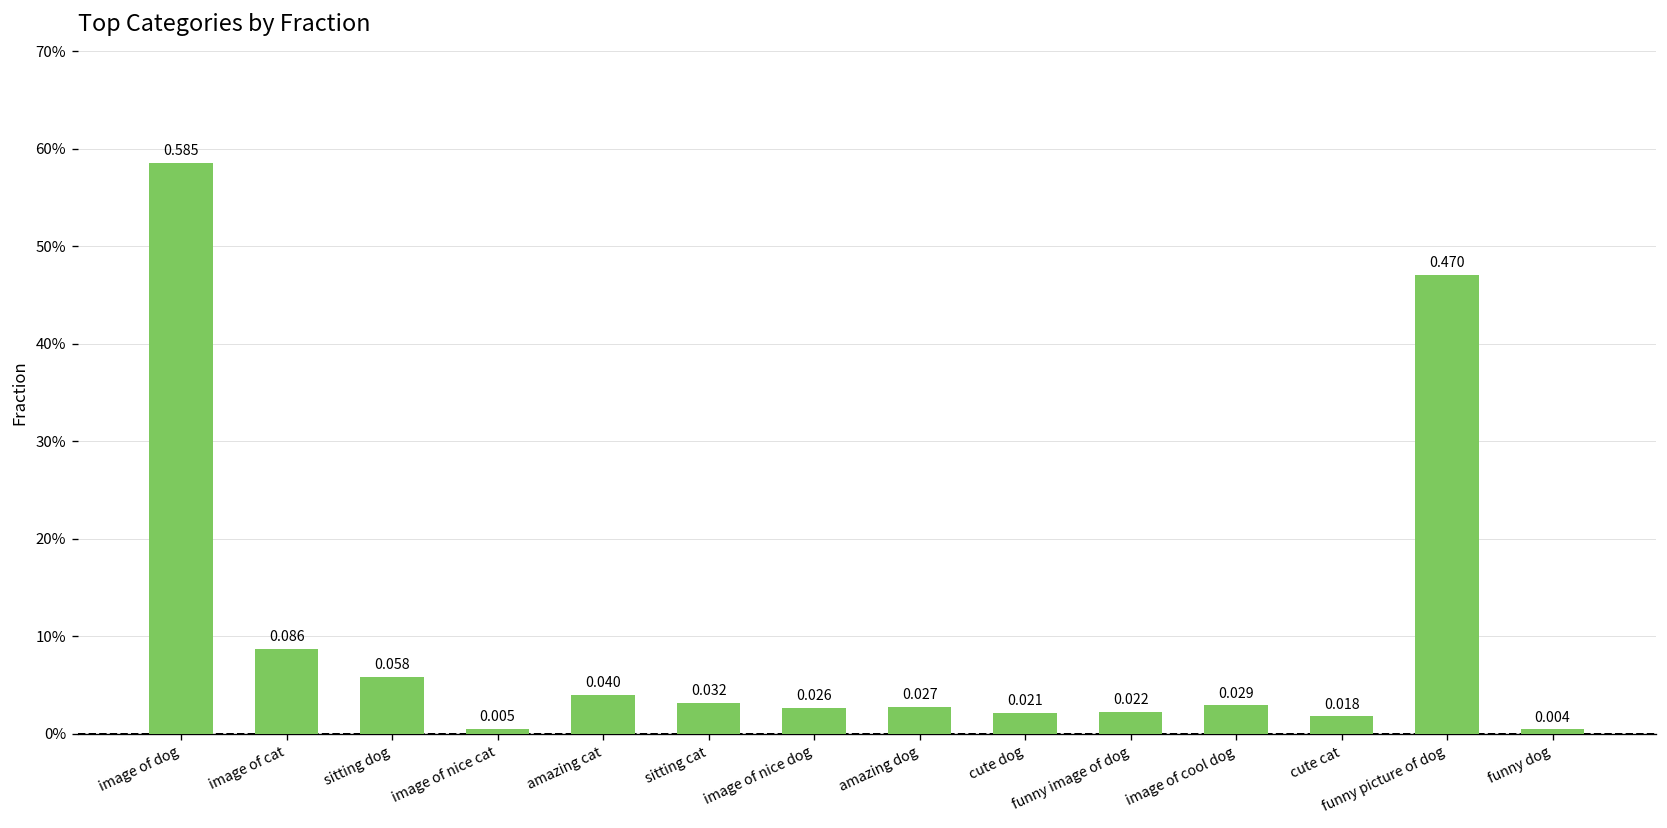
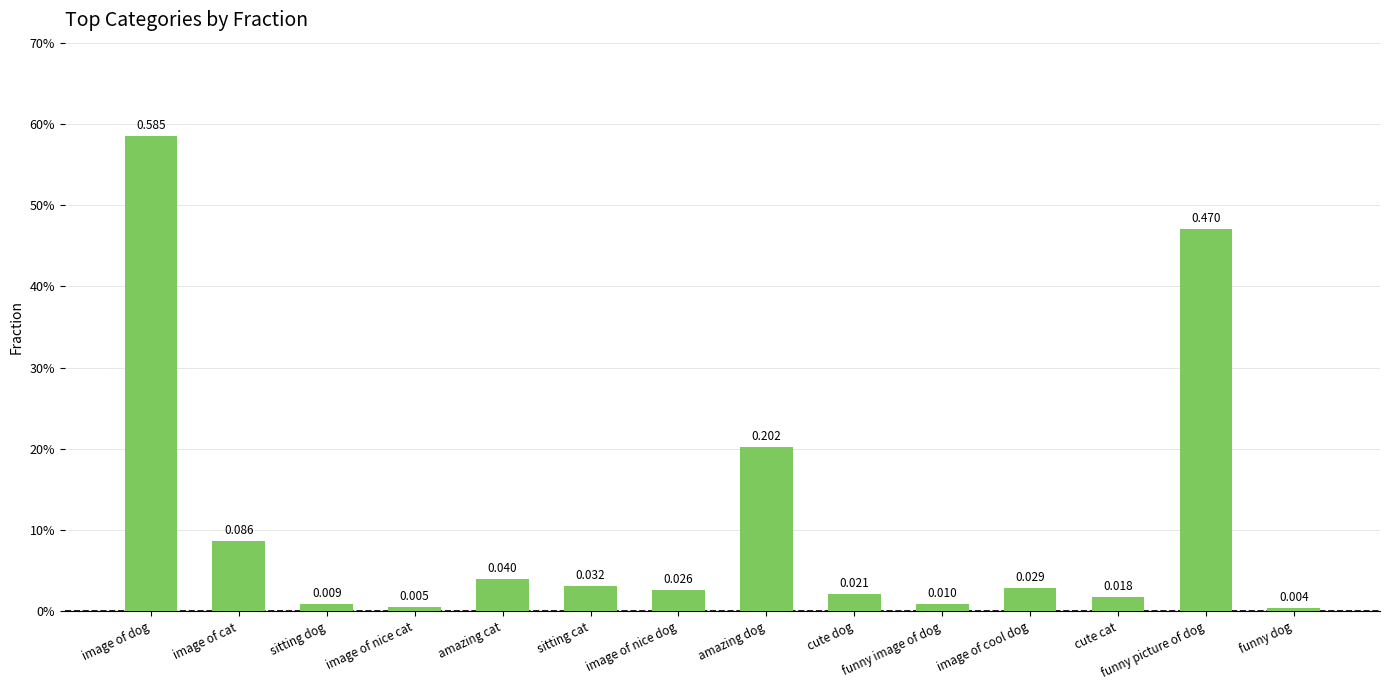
  {
    "image of dog": 0.585,
    "image of cat": 0.086,
-   "sitting dog": 0.058,
+   "sitting dog": 0.009,
    "image of nice cat": 0.005,
    "amazing cat": 0.040,
    "sitting cat": 0.032,
    "image of nice dog": 0.026,
-   "amazing dog": 0.027,
+   "amazing dog": 0.202,
    "cute dog": 0.021,
-   "funny image of dog": 0.022,
+   "funny image of dog": 0.010,
    "image of cool dog": 0.029,
    "cute cat": 0.018,
    "funny picture of dog": 0.470,
    "funny dog": 0.004
  }
